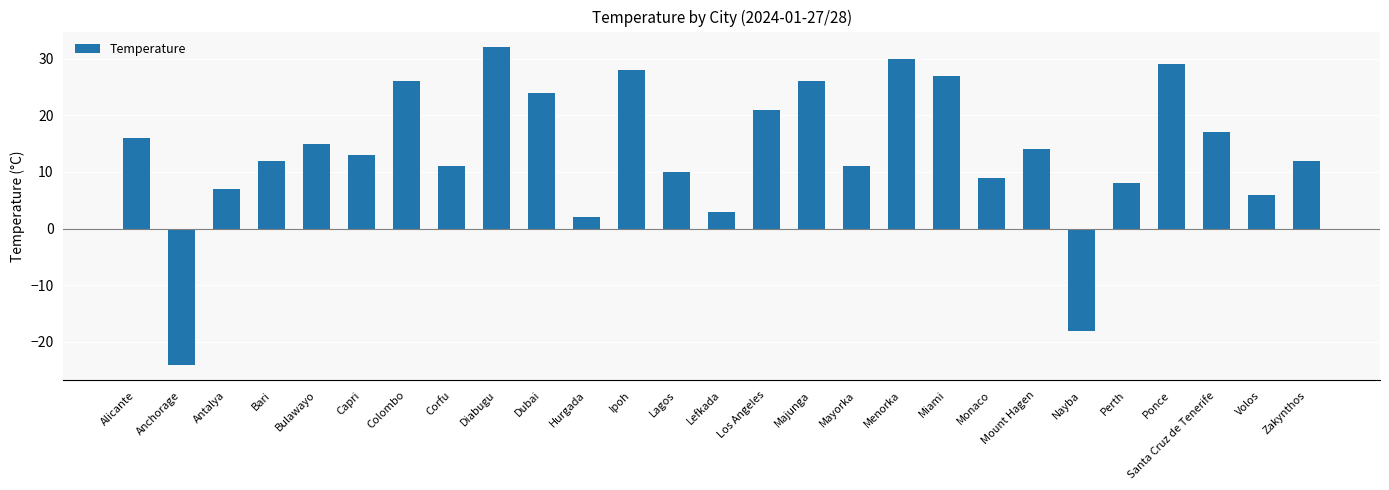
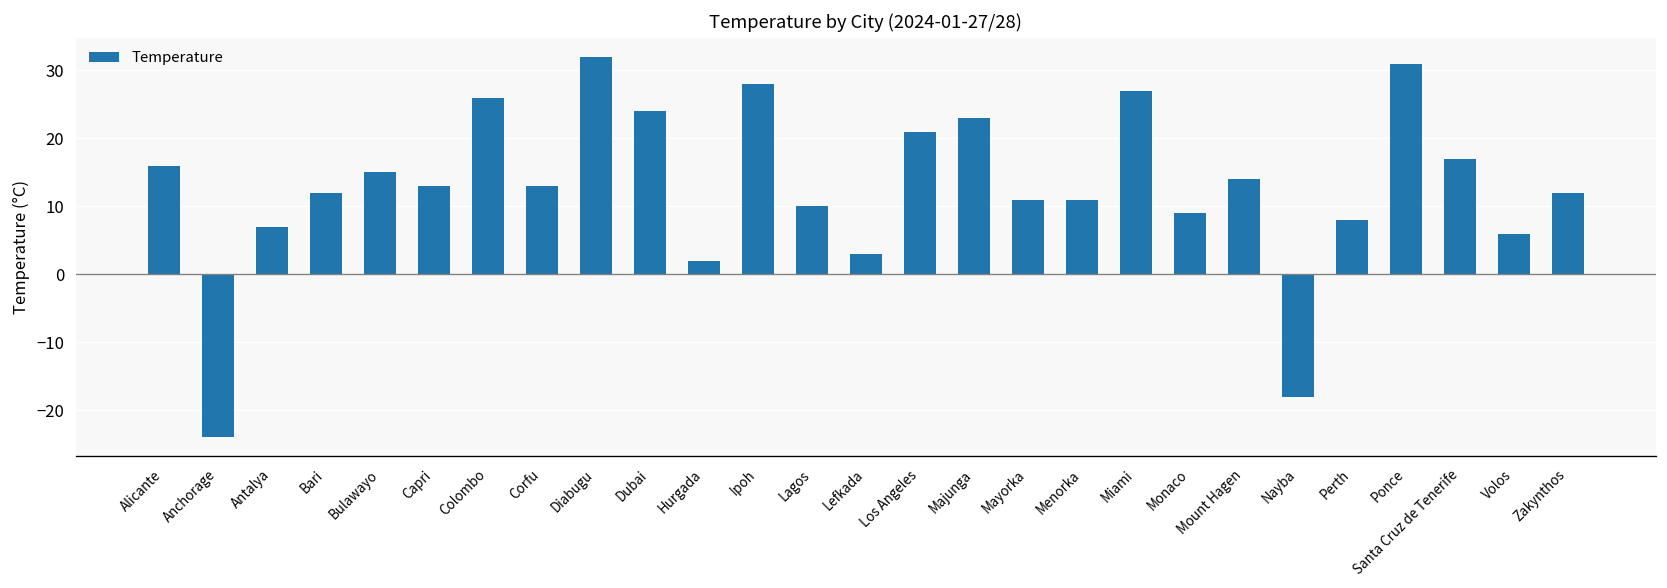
  {
    "Alicante": 16,
    "Anchorage": -24,
    "Antalya": 7,
    "Bari": 12,
    "Bulawayo": 15,
    "Capri": 13,
    "Colombo": 26,
-   "Corfu": 11,
+   "Corfu": 13,
    "Diabugu": 32,
    "Dubai": 24,
    "Hurgada": 2,
    "Ipoh": 28,
    "Lagos": 10,
    "Lefkada": 3,
    "Los Angeles": 21,
-   "Majunga": 26,
+   "Majunga": 23,
    "Mayorka": 11,
-   "Menorka": 30,
+   "Menorka": 11,
    "Miami": 27,
    "Monaco": 9,
    "Mount Hagen": 14,
    "Nayba": -18,
    "Perth": 8,
-   "Ponce": 29,
+   "Ponce": 31,
    "Santa Cruz de Tenerife": 17,
    "Volos": 6,
    "Zakynthos": 12
  }
